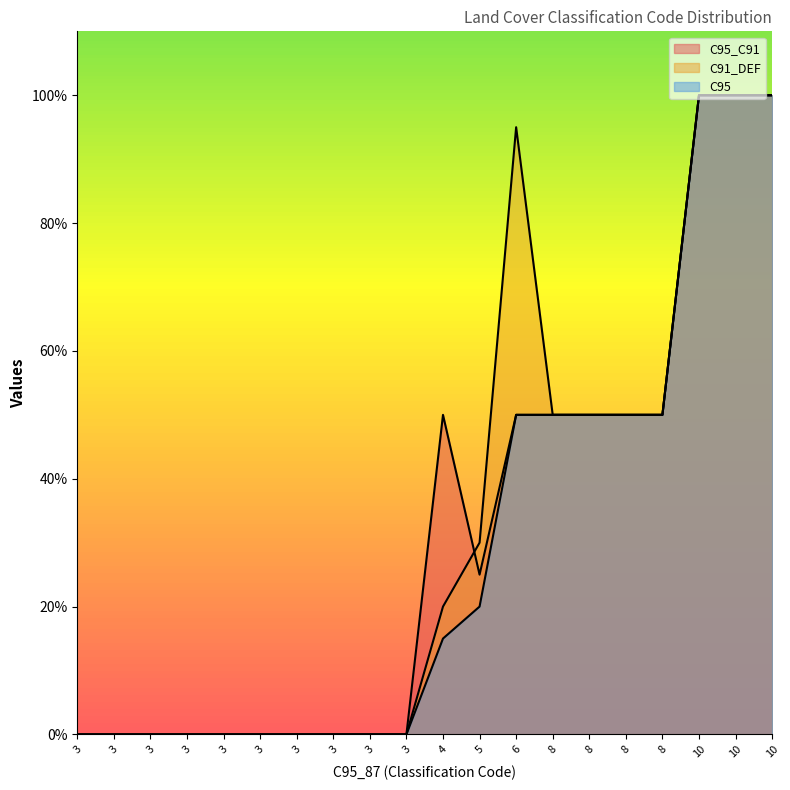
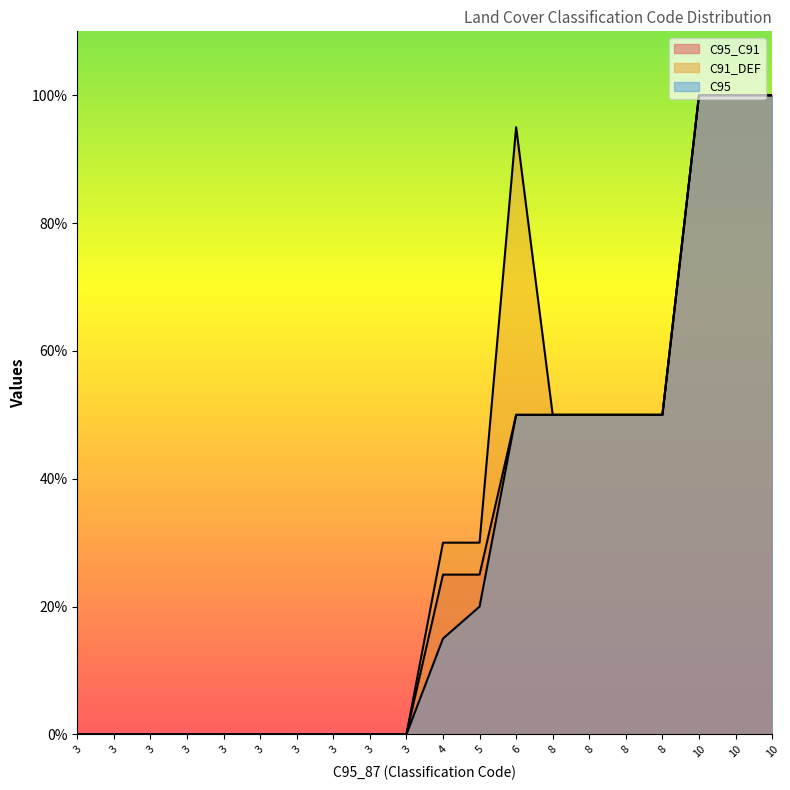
  {
    "C95_C91": {
-     "4": "50%",
+     "4": "25%",
      "5": "25%"
    },
    "C91_DEF": {
-     "4": "20%",
+     "4": "30%",
      "5": "30%",
      "6": "95%"
    },
    "C95": {
      "4": "15%",
      "5": "20%"
    }
  }
